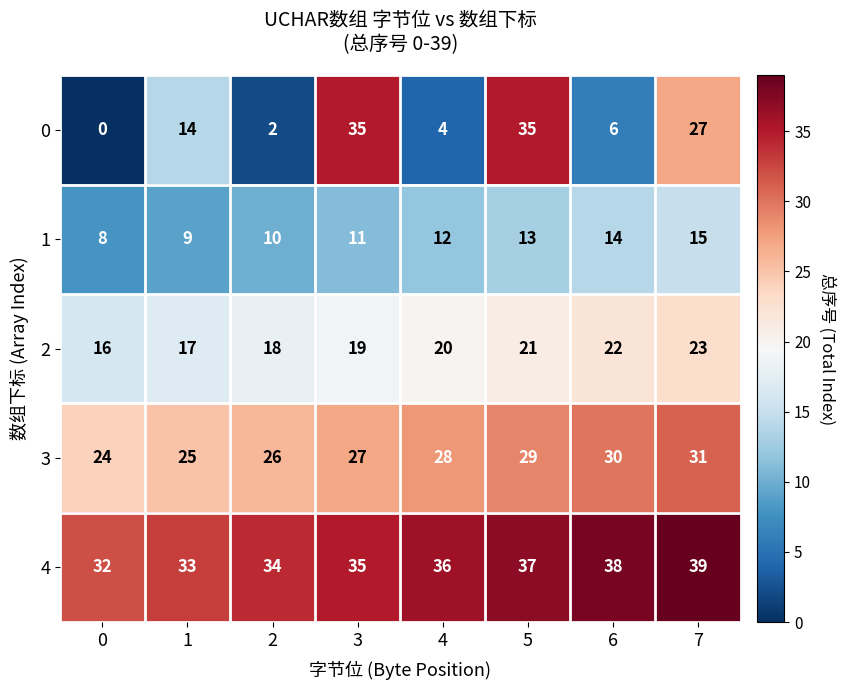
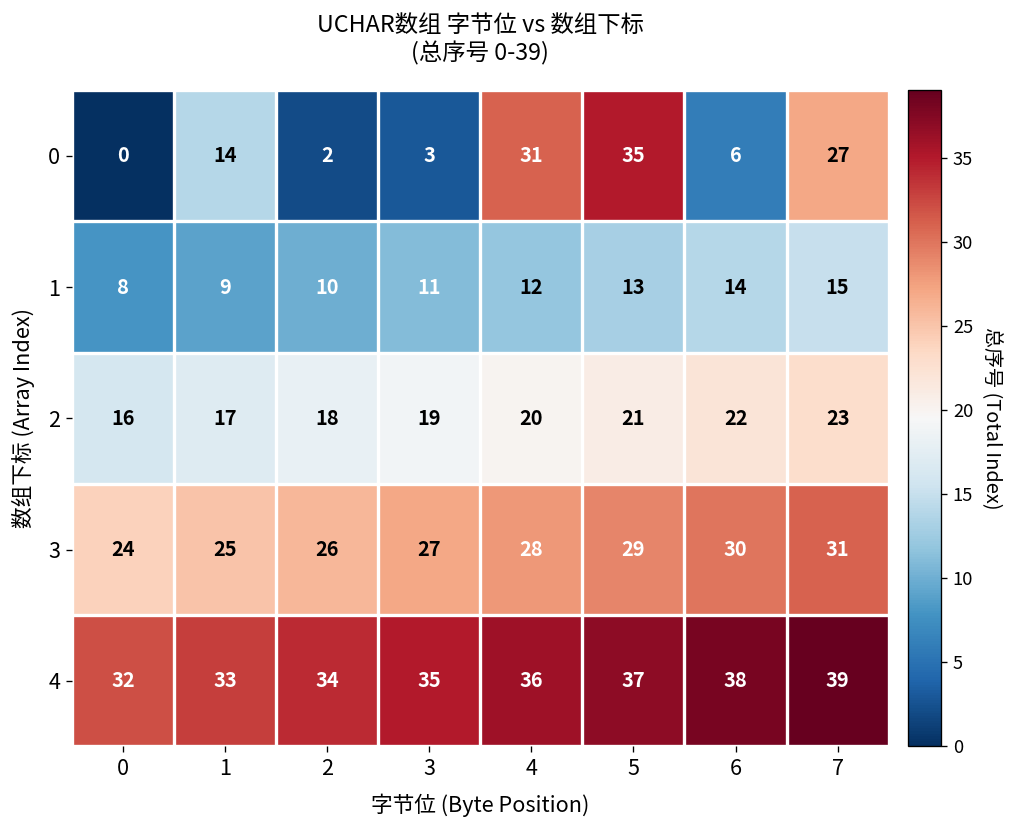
  {
    "0": {
      "0": 0,
      "1": 14,
      "2": 2,
-     "3": 35,
-     "4": 4,
+     "3": 3,
+     "4": 31,
      "5": 35,
      "6": 6,
      "7": 27
    },
    "1": {
      "0": 8,
      "1": 9,
      "2": 10,
      "3": 11,
      "4": 12,
      "5": 13,
      "6": 14,
      "7": 15
    },
    "2": {
      "0": 16,
      "1": 17,
      "2": 18,
      "3": 19,
      "4": 20,
      "5": 21,
      "6": 22,
      "7": 23
    },
    "3": {
      "0": 24,
      "1": 25,
      "2": 26,
      "3": 27,
      "4": 28,
      "5": 29,
      "6": 30,
      "7": 31
    },
    "4": {
      "0": 32,
      "1": 33,
      "2": 34,
      "3": 35,
      "4": 36,
      "5": 37,
      "6": 38,
      "7": 39
    }
  }
